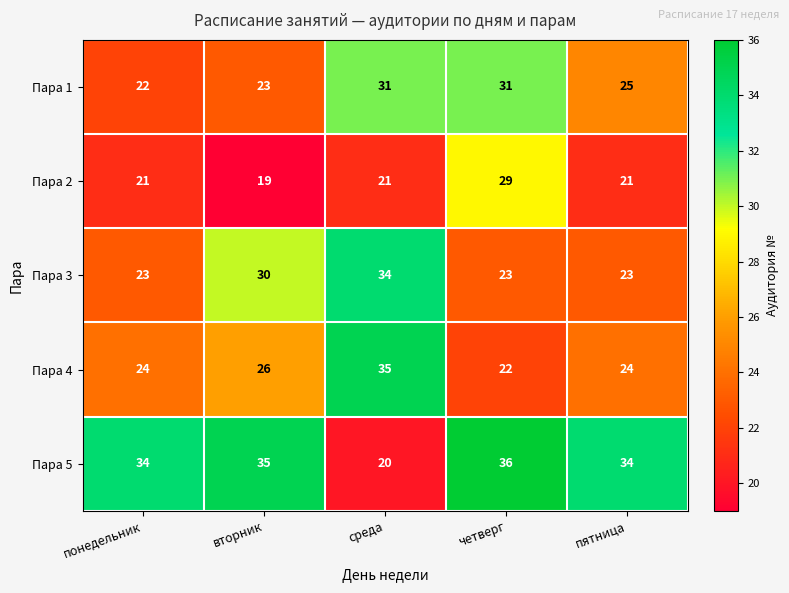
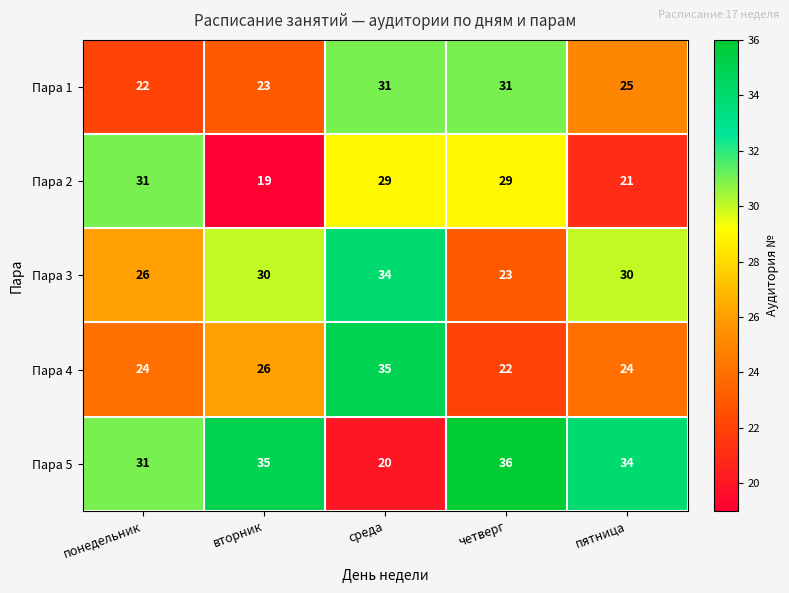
  {
    "Пара 1": {
      "понедельник": 22,
      "вторник": 23,
      "среда": 31,
      "четверг": 31,
      "пятница": 25
    },
    "Пара 2": {
-     "понедельник": 21,
+     "понедельник": 31,
      "вторник": 19,
-     "среда": 21,
+     "среда": 29,
      "четверг": 29,
      "пятница": 21
    },
    "Пара 3": {
-     "понедельник": 23,
+     "понедельник": 26,
      "вторник": 30,
      "среда": 34,
      "четверг": 23,
-     "пятница": 23
+     "пятница": 30
    },
    "Пара 4": {
      "понедельник": 24,
      "вторник": 26,
      "среда": 35,
      "четверг": 22,
      "пятница": 24
    },
    "Пара 5": {
-     "понедельник": 34,
+     "понедельник": 31,
      "вторник": 35,
      "среда": 20,
      "четверг": 36,
      "пятница": 34
    }
  }
